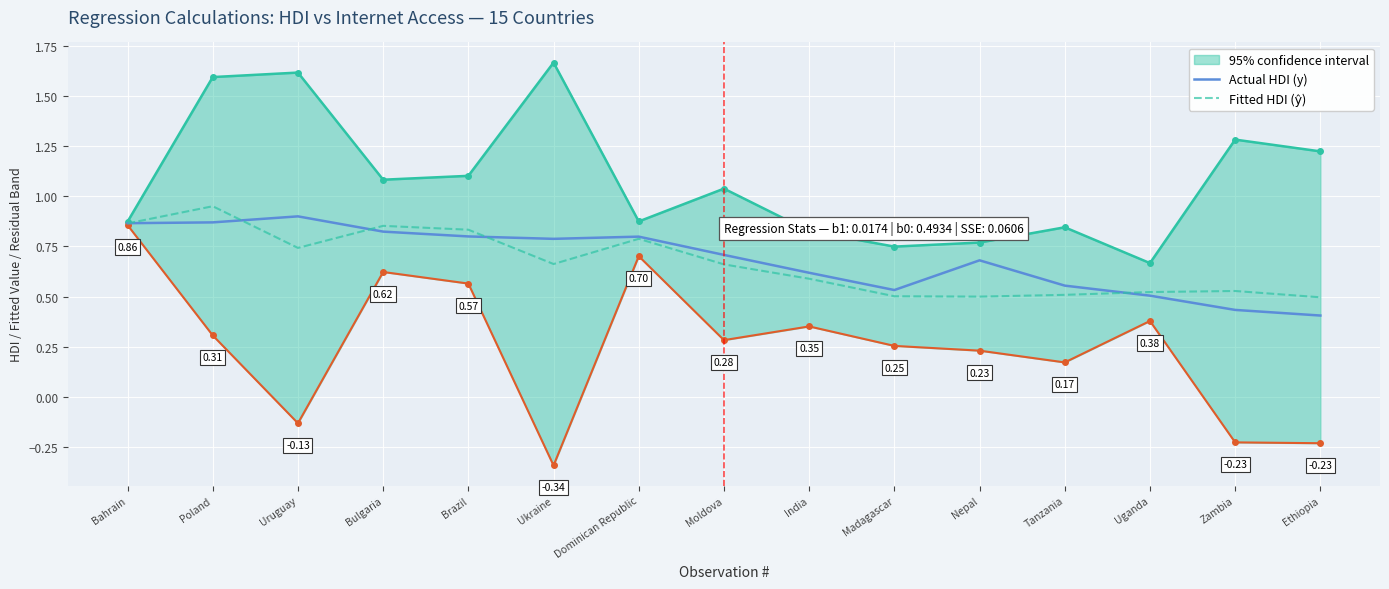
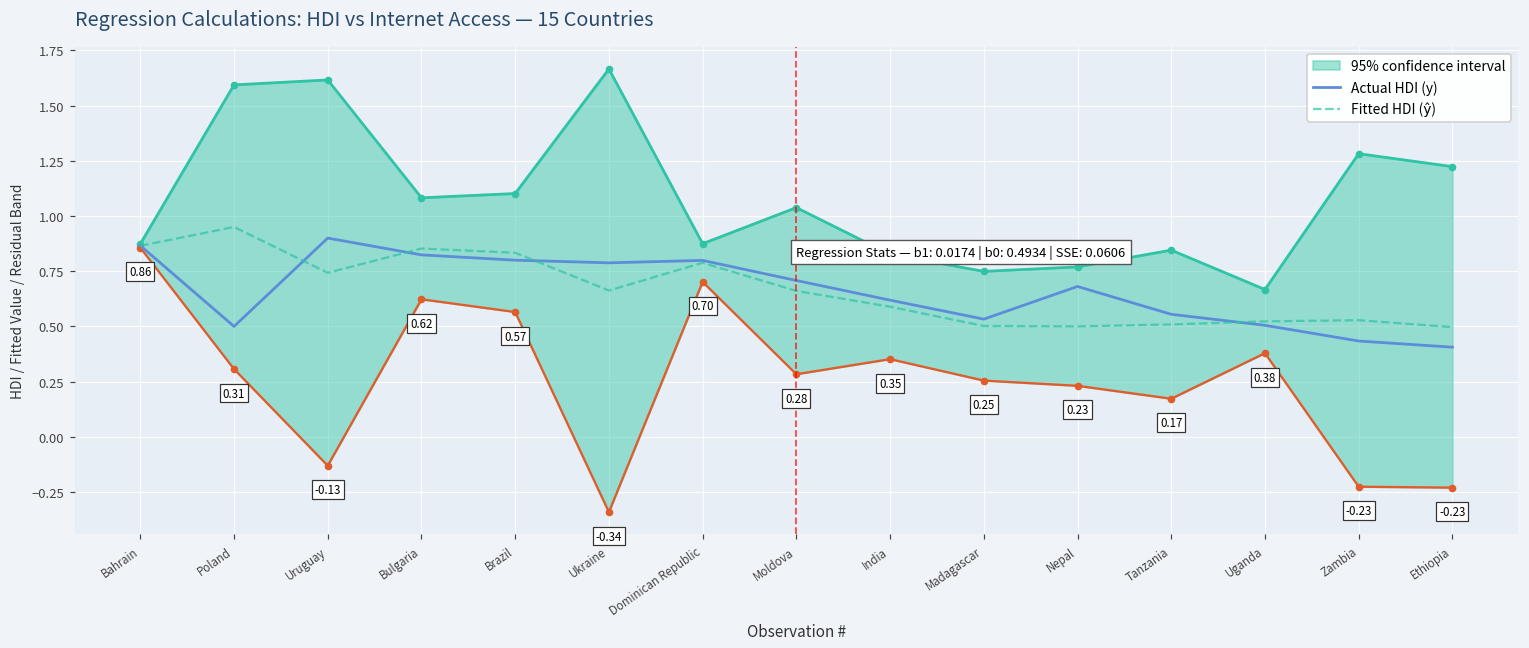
  {
    "Actual HDI (y)": {
-     "Poland": 0.87,
+     "Poland": 0.50,
      "Uruguay": 0.90,
      "Bulgaria": 0.82,
      "Brazil": 0.80,
      "Ukraine": 0.79,
      "Moldova": 0.71,
      "India": 0.62,
      "Madagascar": 0.53,
      "Nepal": 0.68,
      "Tanzania": 0.56,
      "Uganda": 0.51,
      "Zambia": 0.43,
      "Ethiopia": 0.41
    }
  }
